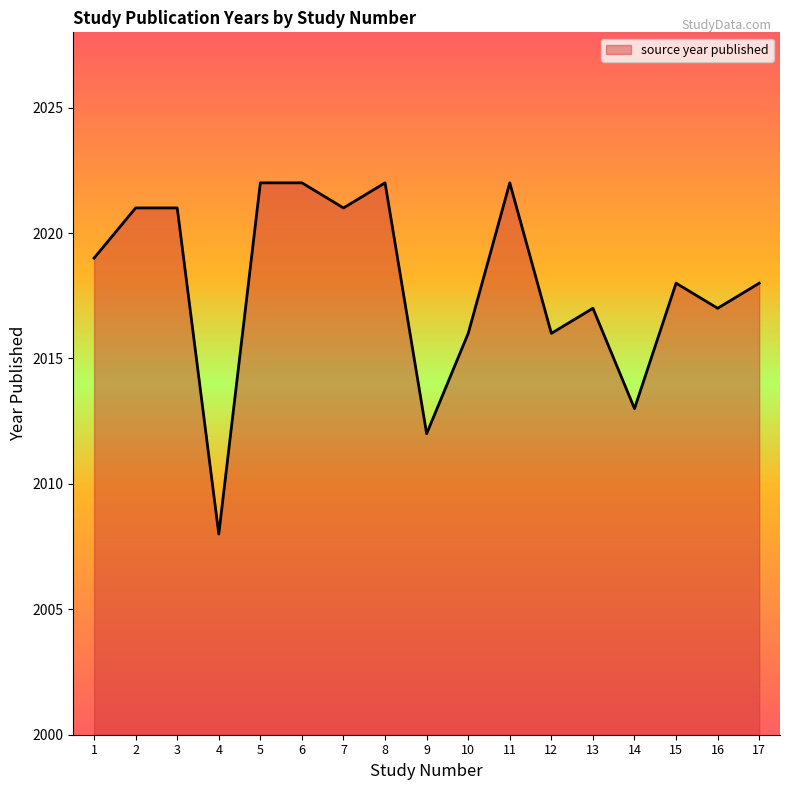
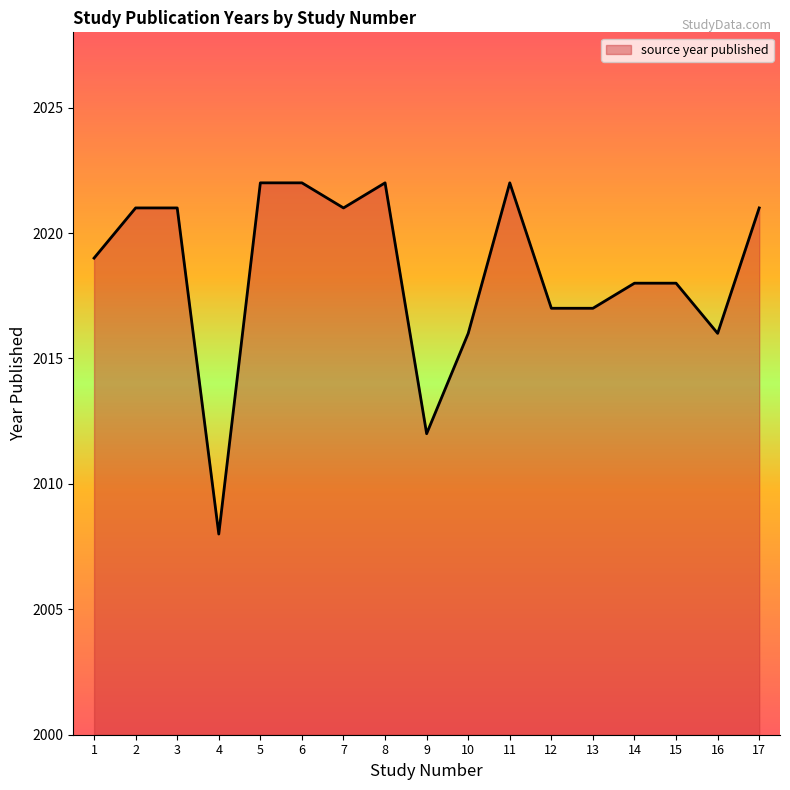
  {
    "1": 2019,
    "2": 2021,
    "3": 2021,
    "4": 2008,
    "5": 2022,
    "6": 2022,
    "7": 2021,
    "8": 2022,
    "9": 2012,
    "10": 2016,
    "11": 2022,
-   "12": 2016,
+   "12": 2017,
    "13": 2017,
-   "14": 2013,
+   "14": 2018,
    "15": 2018,
-   "16": 2017,
-   "17": 2018
+   "16": 2016,
+   "17": 2021
  }
